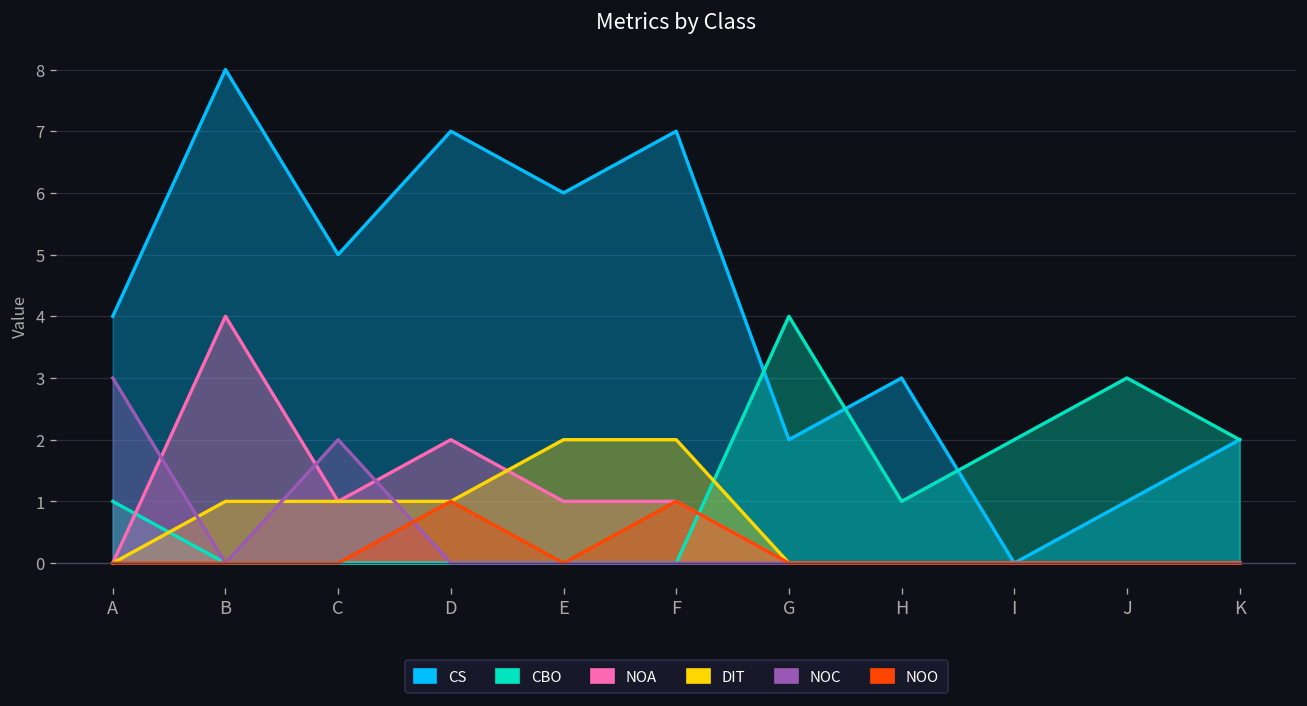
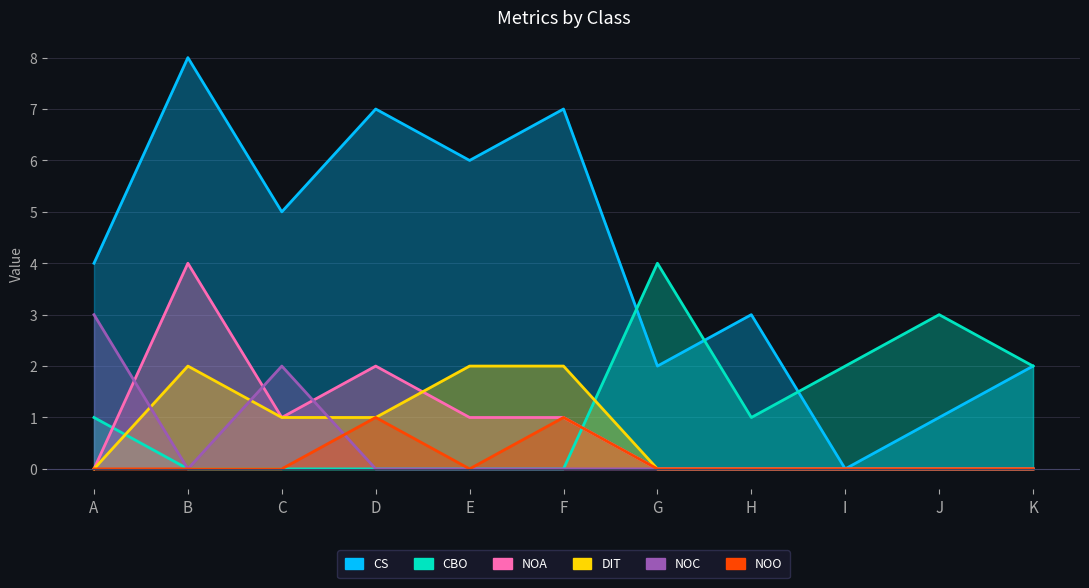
  {
    "DIT": {
-     "B": 1,
+     "B": 2,
      "E": 2,
      "F": 2
    }
  }
